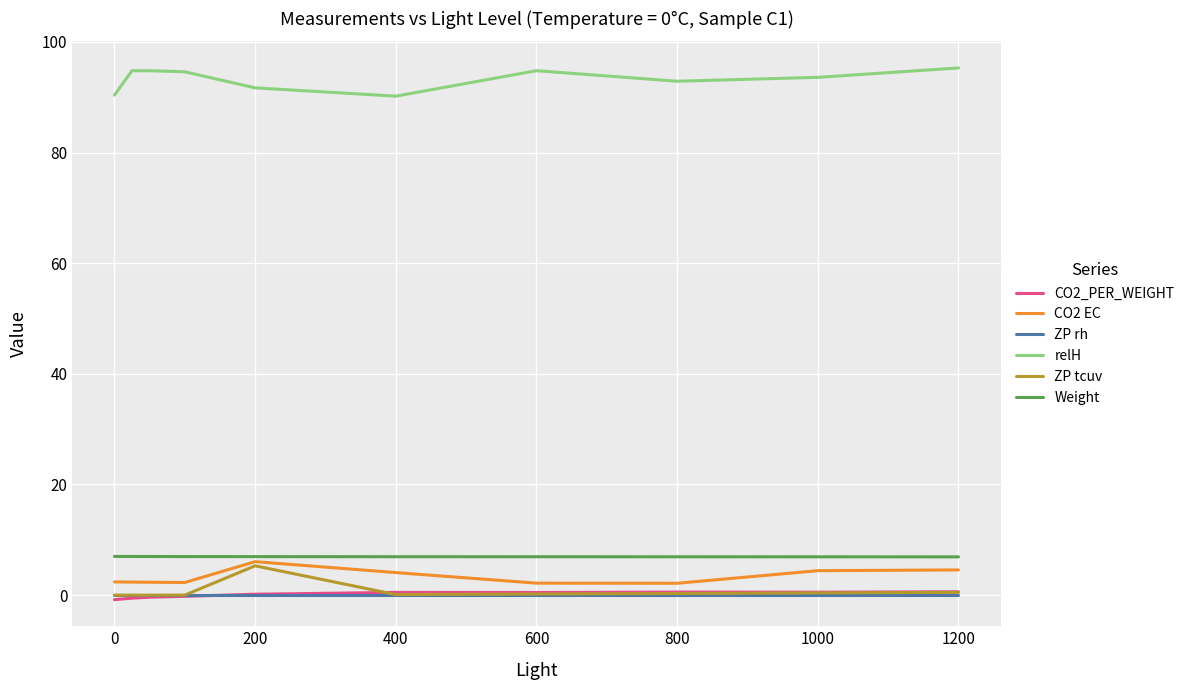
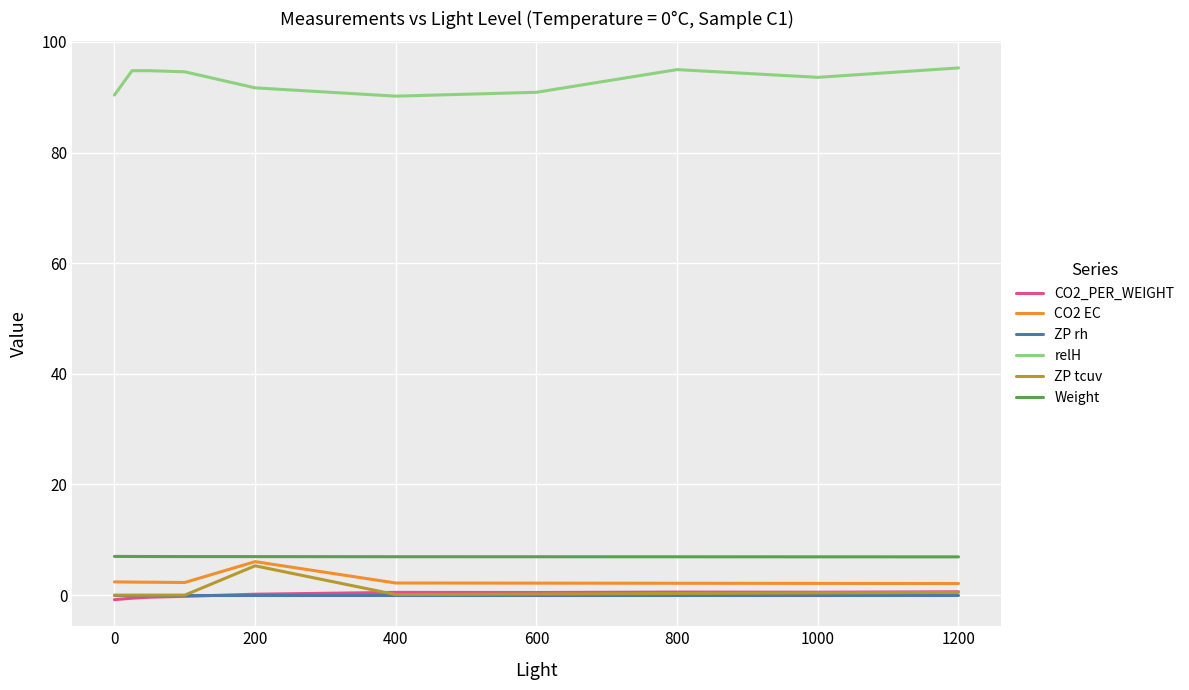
  {
    "CO2_PER_WEIGHT": {
      "0": -1
    },
    "CO2 EC": {
      "0": 2,
      "200": 6,
-     "400": 4,
+     "400": 2,
      "600": 2,
      "800": 2,
-     "1000": 4,
-     "1200": 5
+     "1000": 2,
+     "1200": 2
    },
    "ZP rh": {
      "1200": 0
    },
    "relH": {
      "0": 90,
      "200": 92,
      "400": 90,
-     "600": 95,
-     "800": 93,
+     "600": 91,
+     "800": 95,
      "1000": 94,
      "1200": 95
    },
    "ZP tcuv": {
      "200": 5
    },
    "Weight": {
      "0": 7,
      "200": 7,
      "400": 7,
      "600": 7,
      "800": 7,
      "1000": 7,
      "1200": 7
    }
  }
